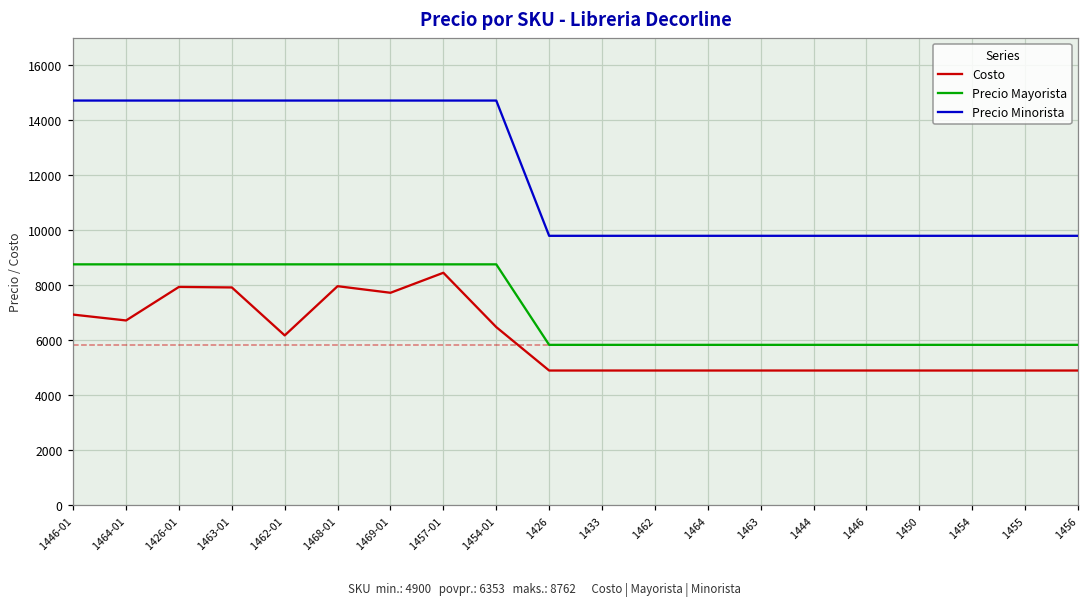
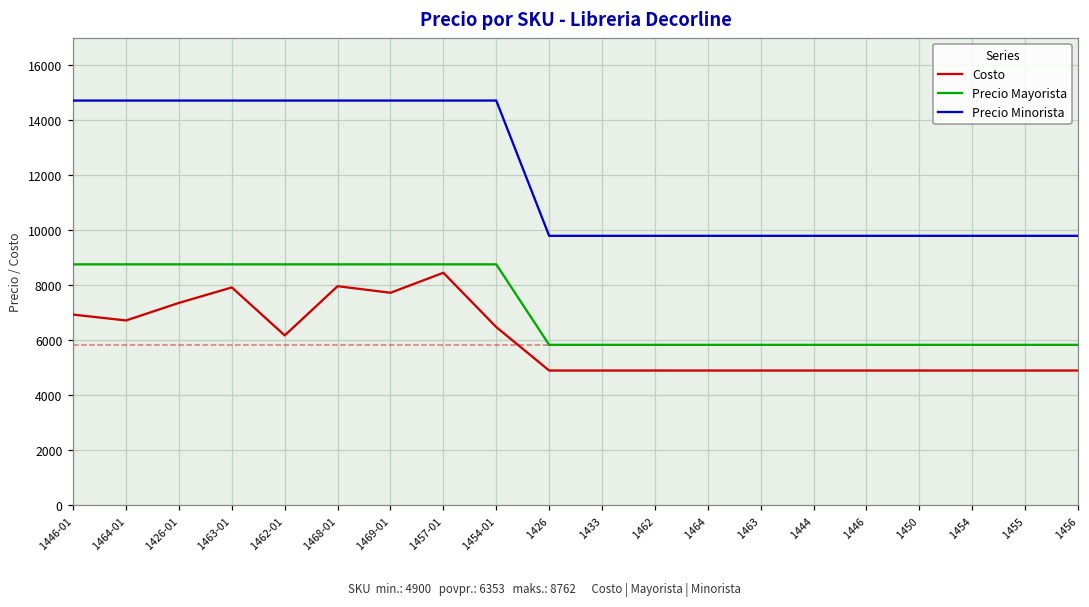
  {
    "Costo": {
      "1446-01": 6900,
      "1464-01": 6700,
-     "1426-01": 7900,
+     "1426-01": 7400,
      "1463-01": 7900,
      "1462-01": 6200,
      "1468-01": 8000,
      "1469-01": 7700,
      "1457-01": 8500,
      "1454-01": 6500,
      "1426": 4900,
      "1433": 4900,
      "1462": 4900,
      "1464": 4900,
      "1463": 4900,
      "1444": 4900,
      "1446": 4900,
      "1450": 4900,
      "1454": 4900,
      "1455": 4900,
      "1456": 4900
    },
    "Precio Mayorista": {
      "1446-01": 8800,
      "1464-01": 8800,
      "1426-01": 8800,
      "1463-01": 8800,
      "1462-01": 8800,
      "1468-01": 8800,
      "1469-01": 8800,
      "1457-01": 8800,
      "1454-01": 8800,
      "1426": 5800,
      "1433": 5800,
      "1462": 5800,
      "1464": 5800,
      "1463": 5800,
      "1444": 5800,
      "1446": 5800,
      "1450": 5800,
      "1454": 5800,
      "1455": 5800,
      "1456": 5800
    },
    "Precio Minorista": {
      "1446-01": 14700,
      "1464-01": 14700,
      "1426-01": 14700,
      "1463-01": 14700,
      "1462-01": 14700,
      "1468-01": 14700,
      "1469-01": 14700,
      "1457-01": 14700,
      "1454-01": 14700,
      "1426": 9800,
      "1433": 9800,
      "1462": 9800,
      "1464": 9800,
      "1463": 9800,
      "1444": 9800,
      "1446": 9800,
      "1450": 9800,
      "1454": 9800,
      "1455": 9800,
      "1456": 9800
    }
  }
